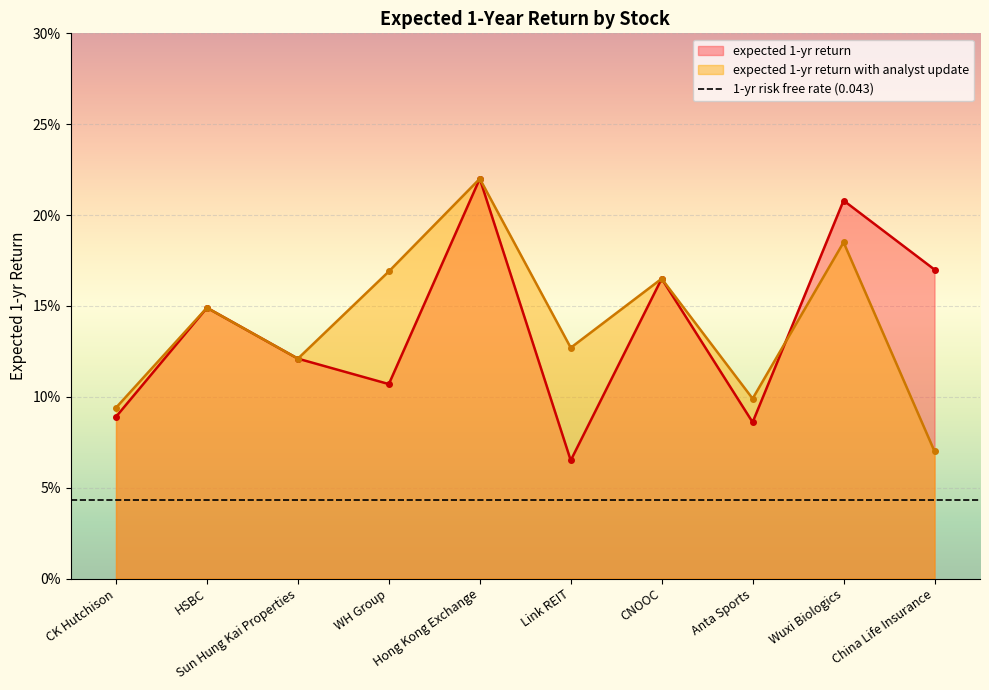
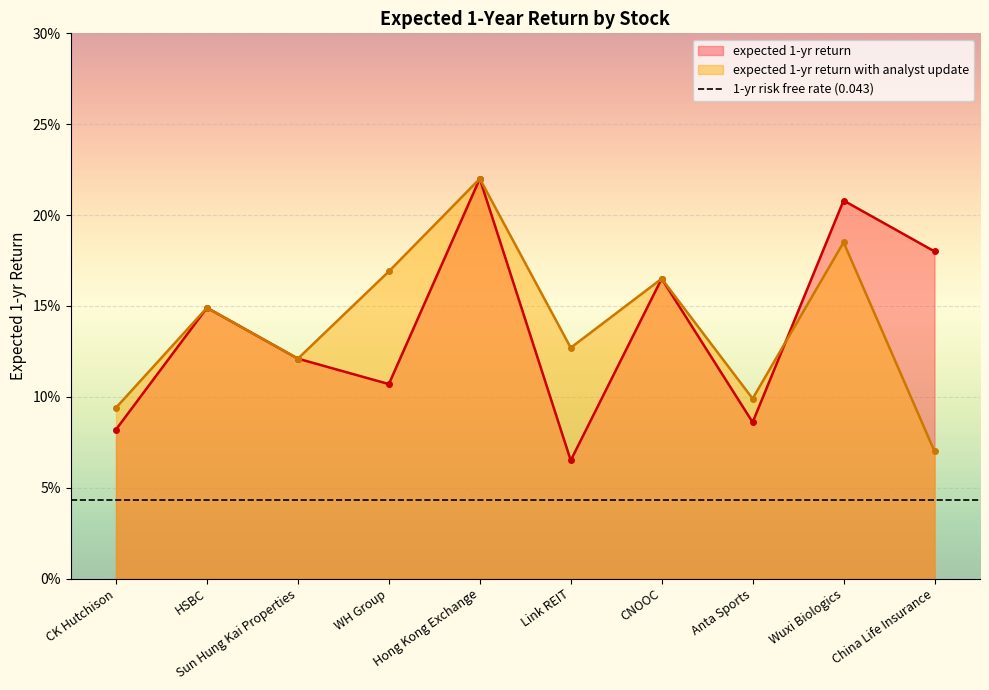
  {
    "expected 1-yr return": {
-     "CK Hutchison": "8.9%",
+     "CK Hutchison": "8.2%",
      "WH Group": "10.7%",
      "Link REIT": "6.5%",
      "Anta Sports": "8.6%",
      "Wuxi Biologics": "20.8%",
-     "China Life Insurance": "17.0%"
+     "China Life Insurance": "18.0%"
    },
    "expected 1-yr return with analyst update": {
      "CK Hutchison": "9.4%",
      "WH Group": "16.9%",
      "Link REIT": "12.7%",
      "Anta Sports": "9.9%",
      "Wuxi Biologics": "18.5%",
      "China Life Insurance": "7.0%"
    }
  }
